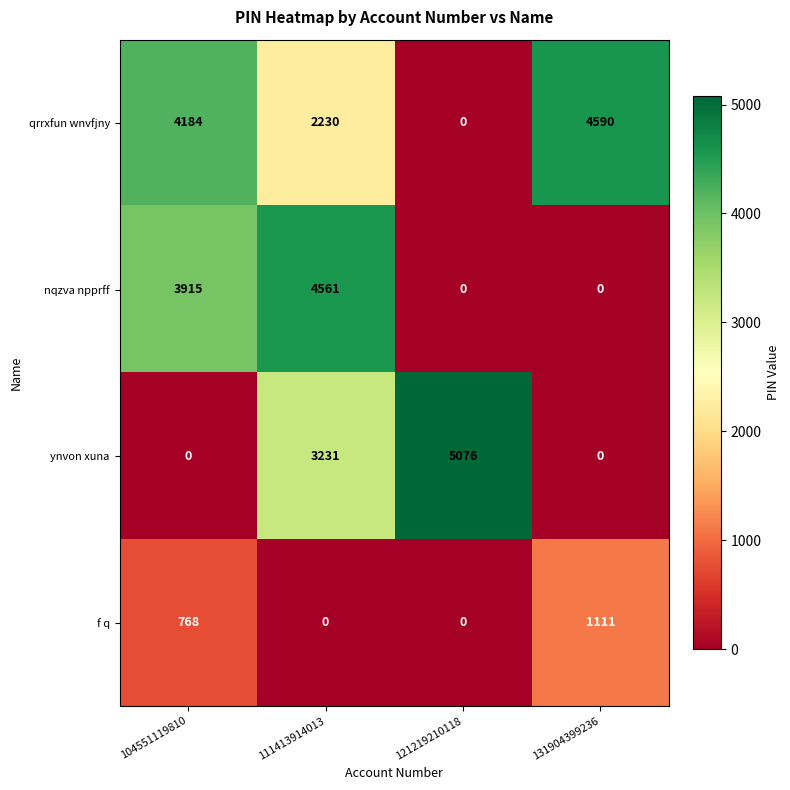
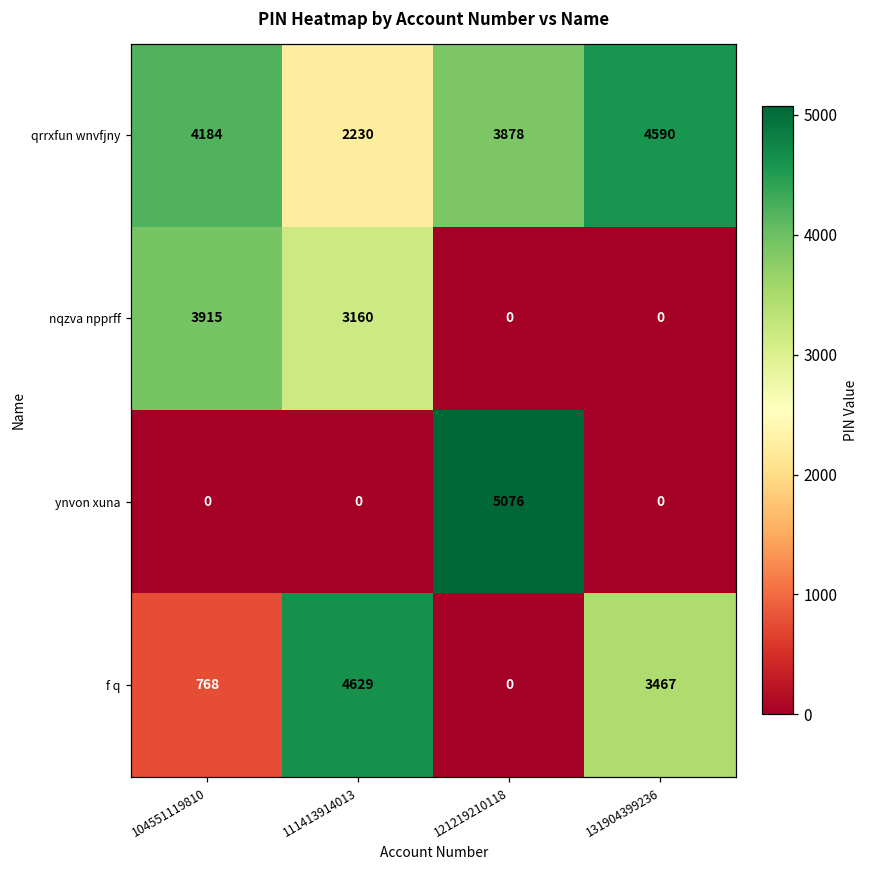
  {
    "qrrxfun wnvfjny": {
      "104551119810": 4184,
      "111413914013": 2230,
-     "121219210118": 0,
+     "121219210118": 3878,
      "131904399236": 4590
    },
    "nqzva npprff": {
      "104551119810": 3915,
-     "111413914013": 4561,
+     "111413914013": 3160,
      "121219210118": 0,
      "131904399236": 0
    },
    "ynvon xuna": {
      "104551119810": 0,
-     "111413914013": 3231,
+     "111413914013": 0,
      "121219210118": 5076,
      "131904399236": 0
    },
    "f q": {
      "104551119810": 768,
-     "111413914013": 0,
+     "111413914013": 4629,
      "121219210118": 0,
-     "131904399236": 1111
+     "131904399236": 3467
    }
  }
